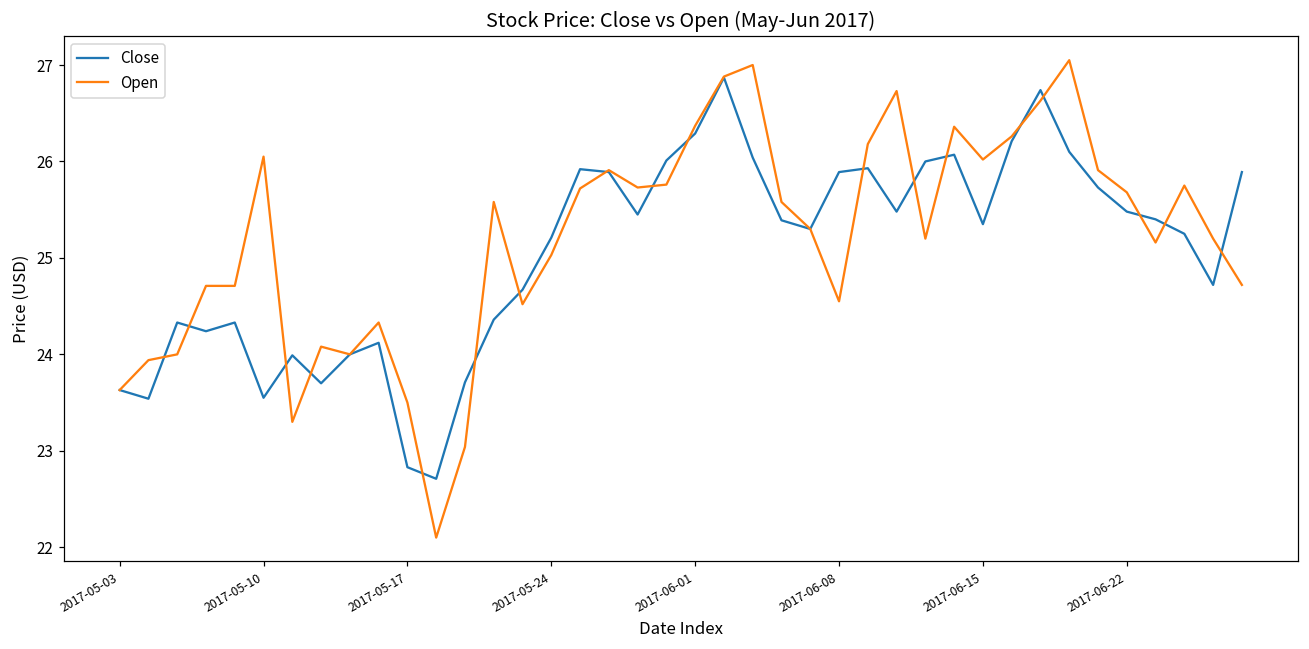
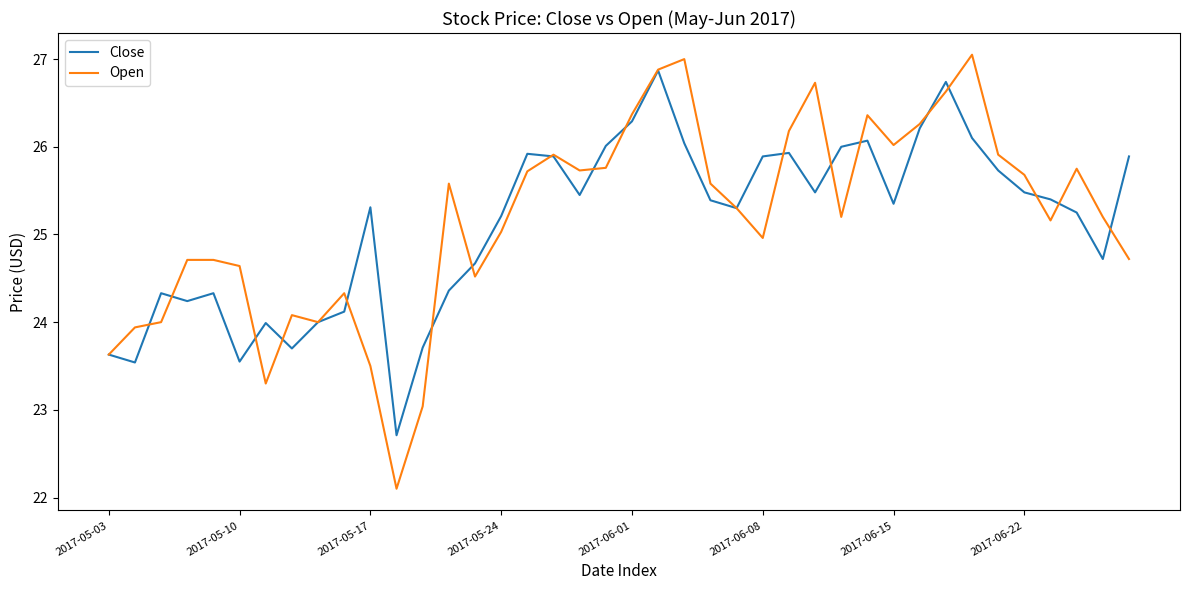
  {
    "Close": {
      "2017-05-10": 23.6,
-     "2017-05-17": 22.8,
+     "2017-05-17": 25.3,
      "2017-05-24": 25.2,
      "2017-06-01": 26.3,
      "2017-06-08": 25.9,
      "2017-06-15": 25.4,
      "2017-06-22": 25.5
    },
    "Open": {
-     "2017-05-10": 26.1,
+     "2017-05-10": 24.6,
      "2017-05-17": 23.5,
      "2017-05-24": 25.0,
      "2017-06-01": 26.4,
-     "2017-06-08": 24.6,
+     "2017-06-08": 25.0,
      "2017-06-15": 26.0,
      "2017-06-22": 25.7
    }
  }
